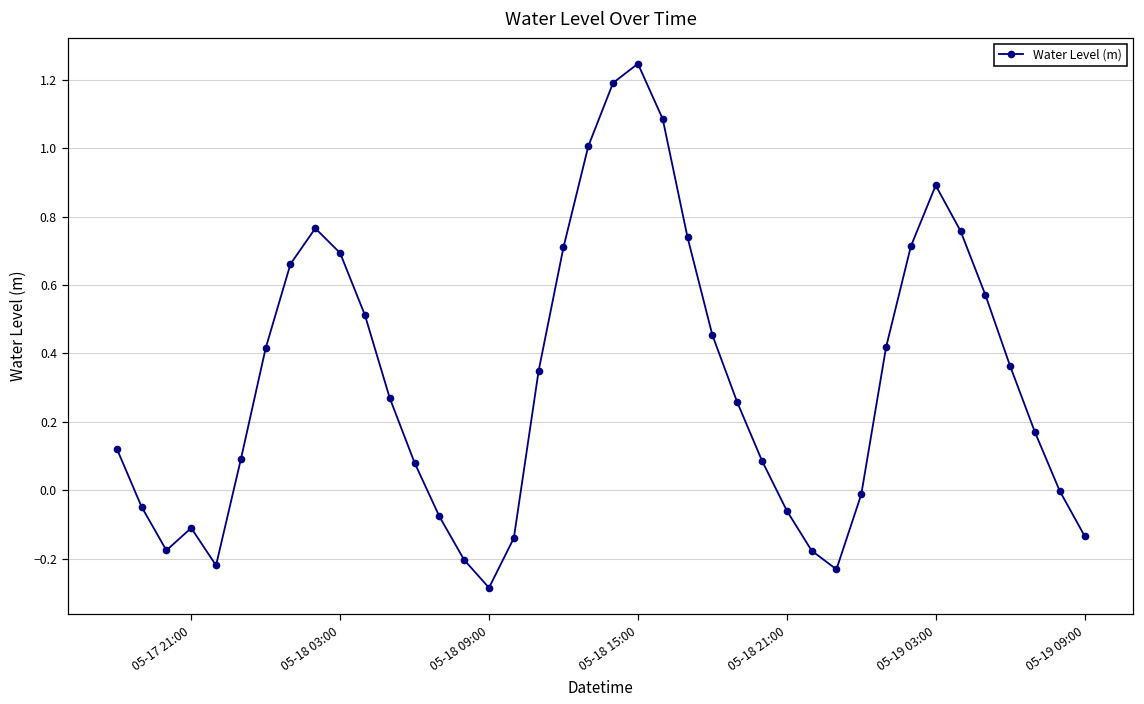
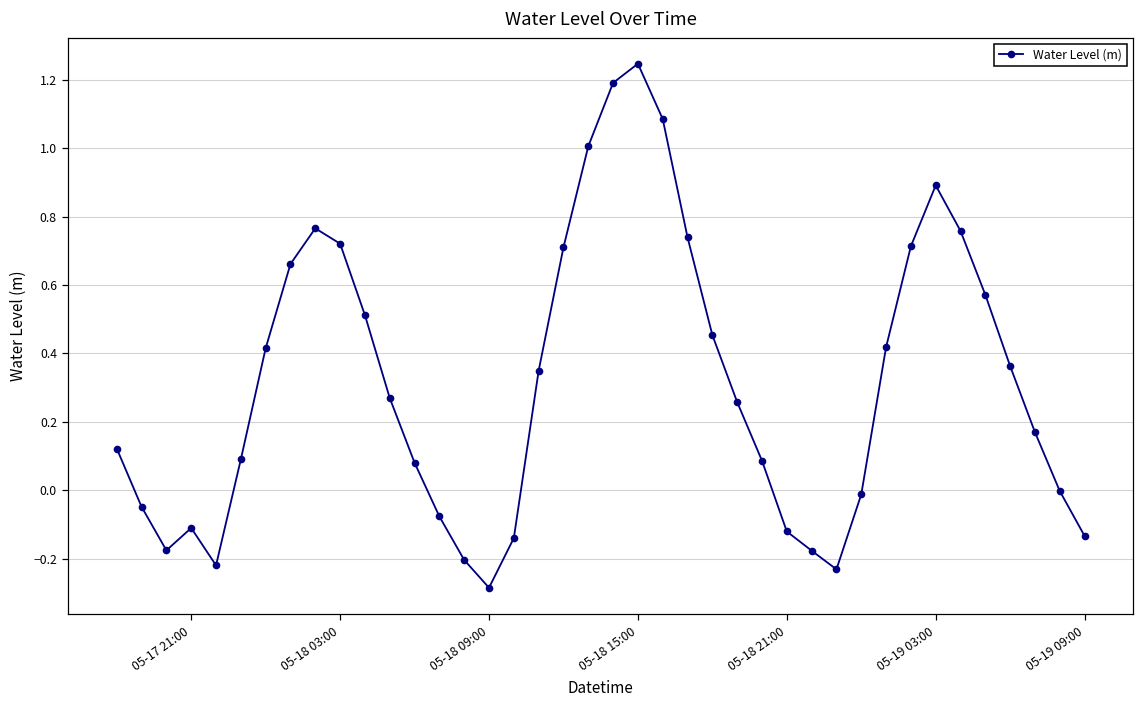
  {
    "05-17 21:00": -0.11,
-   "05-18 03:00": 0.69,
+   "05-18 03:00": 0.72,
    "05-18 09:00": -0.28,
    "05-18 15:00": 1.25,
-   "05-18 21:00": -0.06,
+   "05-18 21:00": -0.12,
    "05-19 03:00": 0.89,
    "05-19 09:00": -0.13
  }
